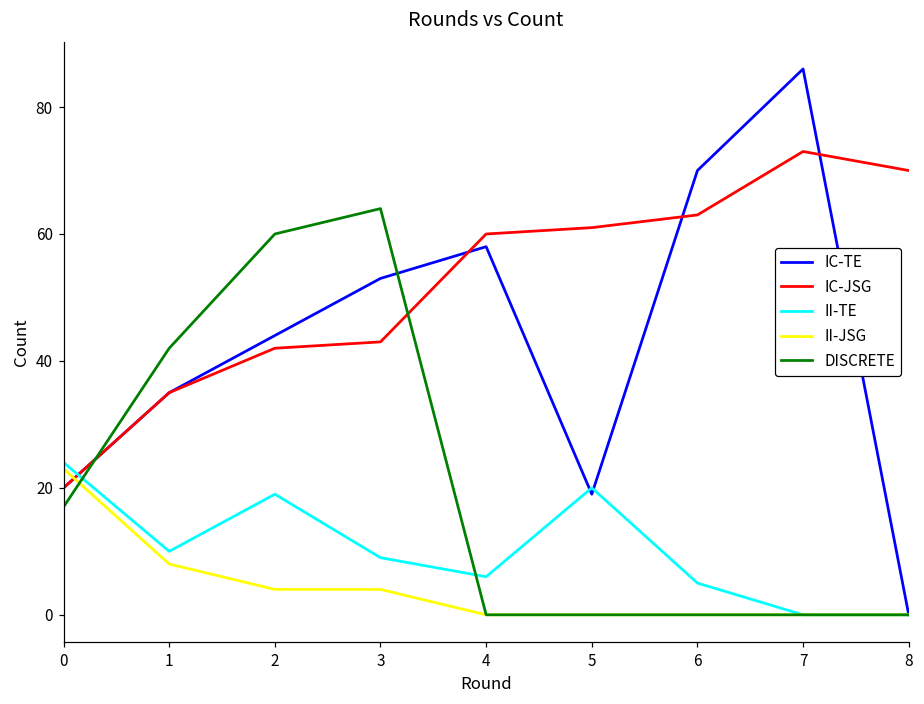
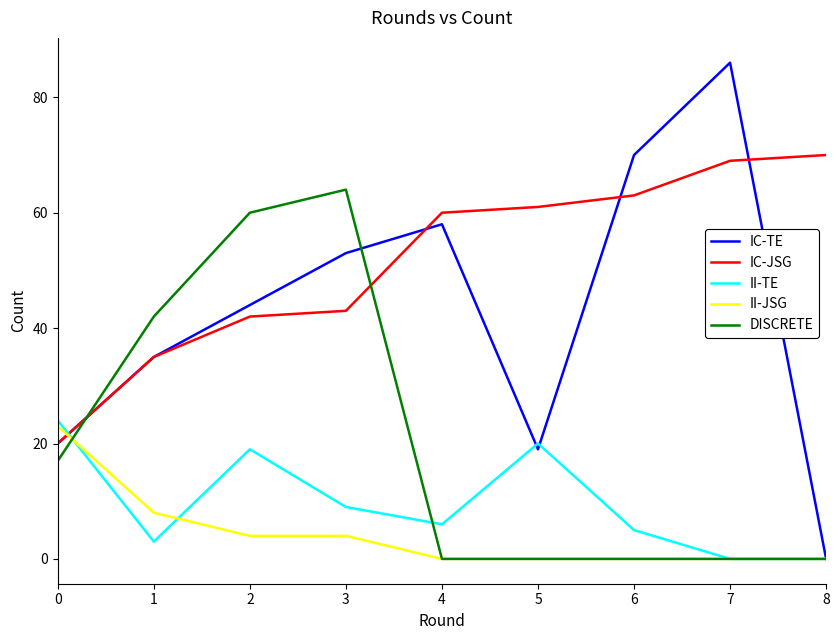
  {
    "IC-TE": {
      "2": 44,
      "3": 53,
      "4": 58,
      "5": 19,
      "6": 70,
      "7": 86
    },
    "IC-JSG": {
      "2": 42,
      "3": 43,
      "4": 60,
      "5": 61,
      "6": 63,
-     "7": 73,
+     "7": 69,
      "8": 70
    },
    "II-TE": {
      "0": 24,
-     "1": 10,
+     "1": 3,
      "2": 19,
      "3": 9,
      "4": 6,
      "5": 20,
      "6": 5
    },
    "II-JSG": {
      "0": 23,
      "1": 8,
      "2": 4,
      "3": 4
    },
    "DISCRETE": {
      "0": 17,
      "1": 42,
      "2": 60,
      "3": 64
    }
  }
